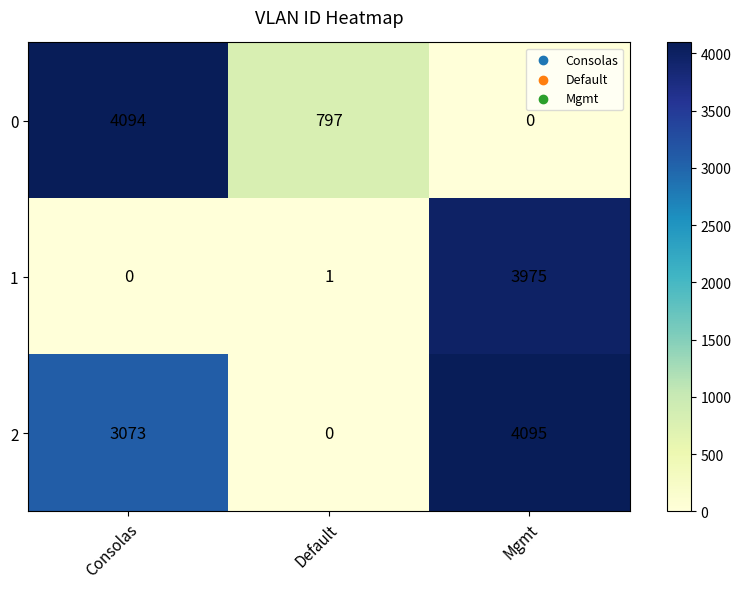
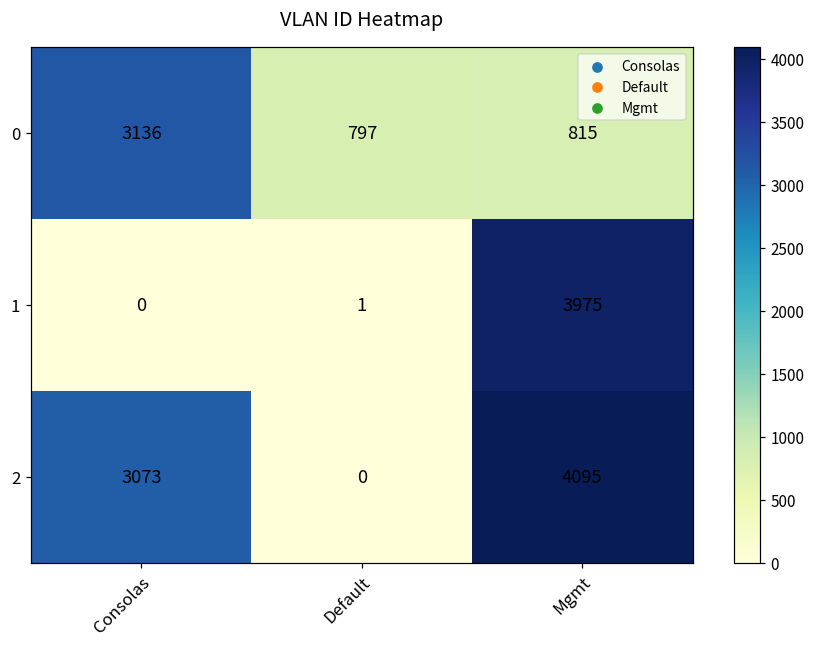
  {
    "0": {
-     "Consolas": 4094,
+     "Consolas": 3136,
      "Default": 797,
-     "Mgmt": 0
+     "Mgmt": 815
    },
    "1": {
      "Consolas": 0,
      "Default": 1,
      "Mgmt": 3975
    },
    "2": {
      "Consolas": 3073,
      "Default": 0,
      "Mgmt": 4095
    }
  }
